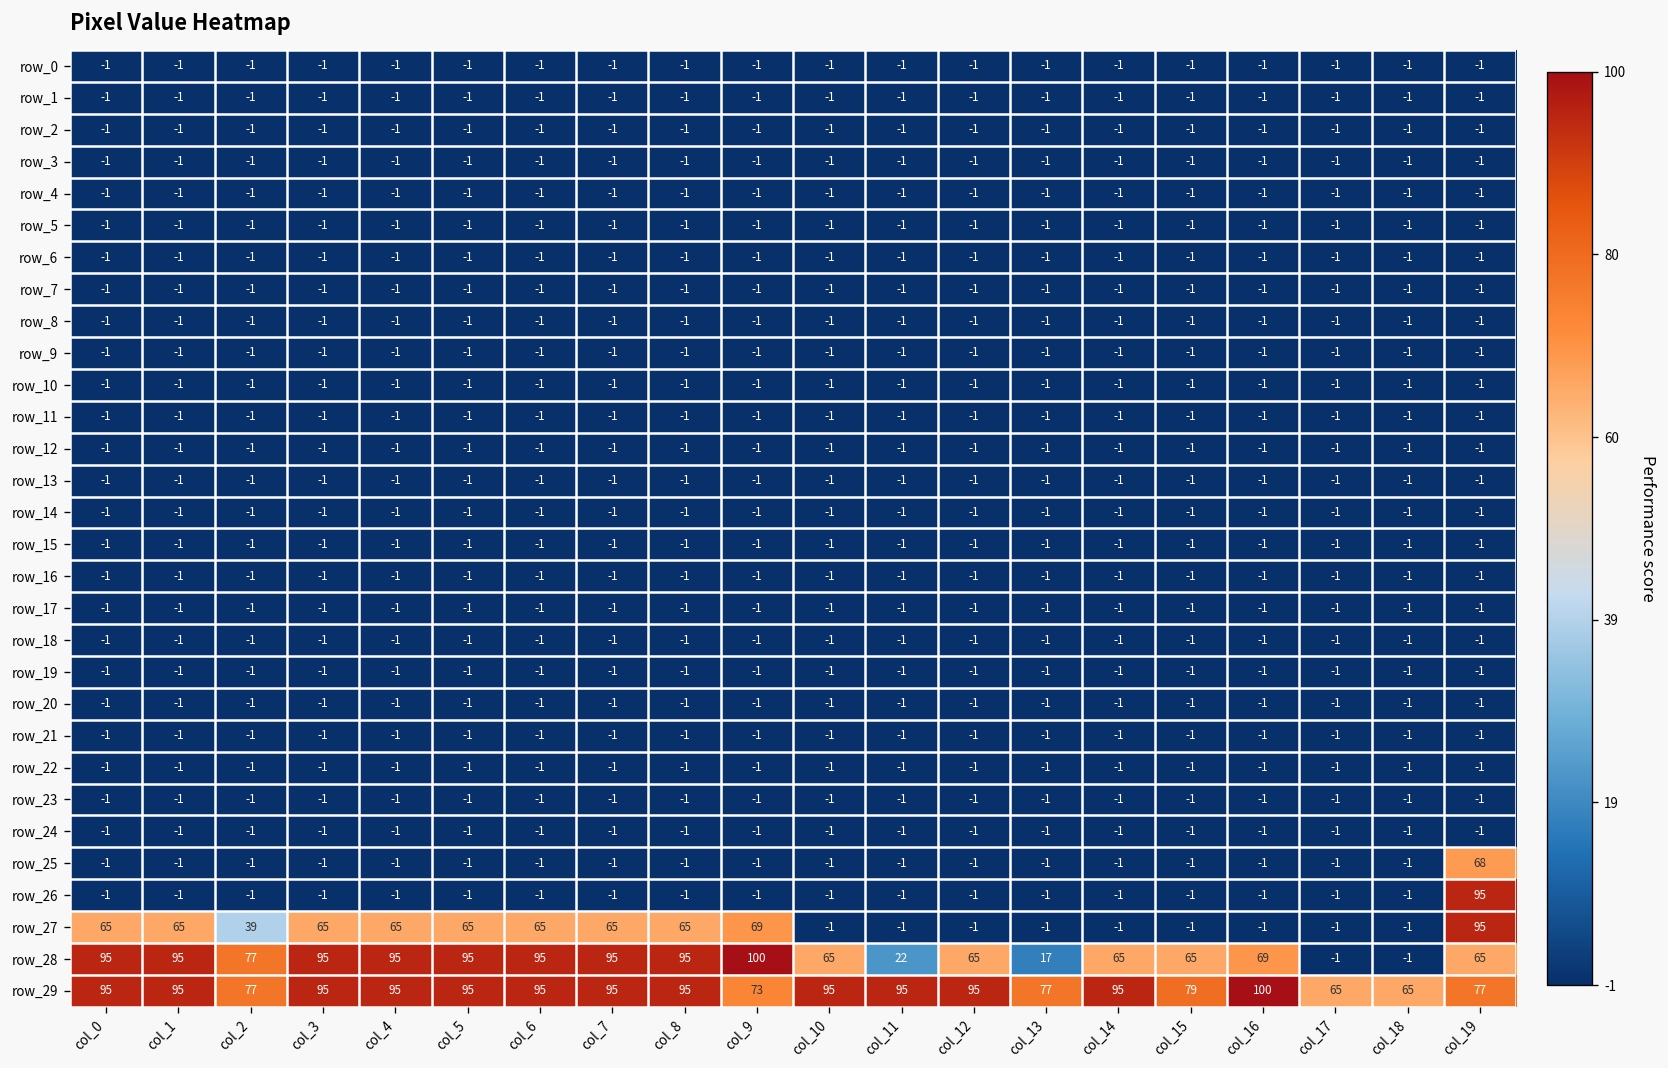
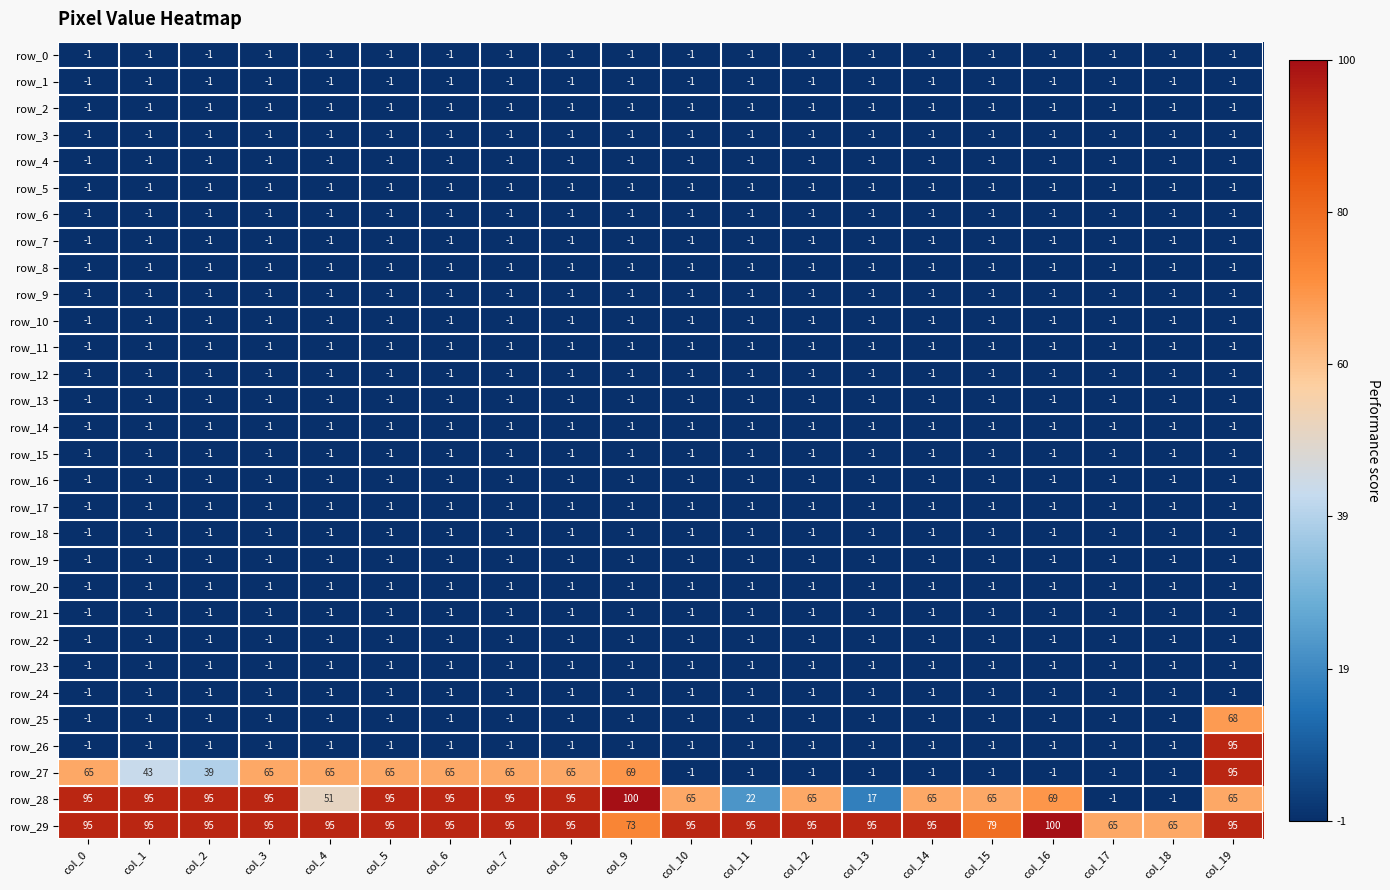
  {
    "row_27": {
      "col_0": 65,
-     "col_1": 65,
+     "col_1": 43,
      "col_2": 39,
      "col_3": 65,
      "col_4": 65,
      "col_5": 65,
      "col_6": 65,
      "col_7": 65,
      "col_8": 65,
      "col_9": 69,
      "col_10": -1,
      "col_11": -1,
      "col_12": -1,
      "col_13": -1,
      "col_14": -1,
      "col_15": -1,
      "col_16": -1,
      "col_17": -1,
      "col_18": -1,
      "col_19": 95
    },
    "row_28": {
      "col_0": 95,
      "col_1": 95,
-     "col_2": 77,
+     "col_2": 95,
      "col_3": 95,
-     "col_4": 95,
+     "col_4": 51,
      "col_5": 95,
      "col_6": 95,
      "col_7": 95,
      "col_8": 95,
      "col_9": 100,
      "col_10": 65,
      "col_11": 22,
      "col_12": 65,
      "col_13": 17,
      "col_14": 65,
      "col_15": 65,
      "col_16": 69,
      "col_17": -1,
      "col_18": -1,
      "col_19": 65
    },
    "row_29": {
      "col_0": 95,
      "col_1": 95,
-     "col_2": 77,
+     "col_2": 95,
      "col_3": 95,
      "col_4": 95,
      "col_5": 95,
      "col_6": 95,
      "col_7": 95,
      "col_8": 95,
      "col_9": 73,
      "col_10": 95,
      "col_11": 95,
      "col_12": 95,
-     "col_13": 77,
+     "col_13": 95,
      "col_14": 95,
      "col_15": 79,
      "col_16": 100,
      "col_17": 65,
      "col_18": 65,
-     "col_19": 77
+     "col_19": 95
    }
  }
